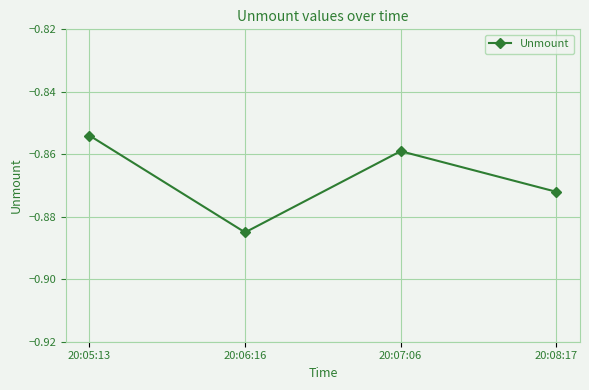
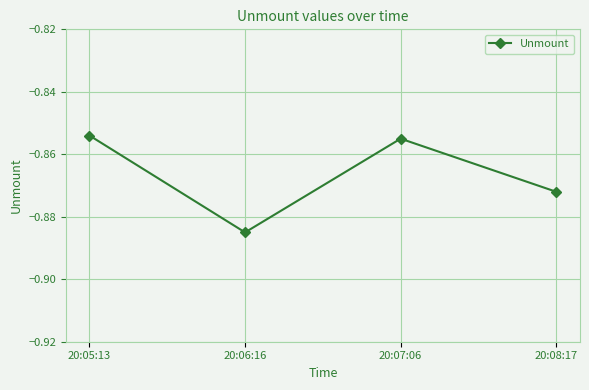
  {
    "20:05:13": -0.854,
    "20:06:16": -0.885,
-   "20:07:06": -0.859,
+   "20:07:06": -0.855,
    "20:08:17": -0.872
  }
